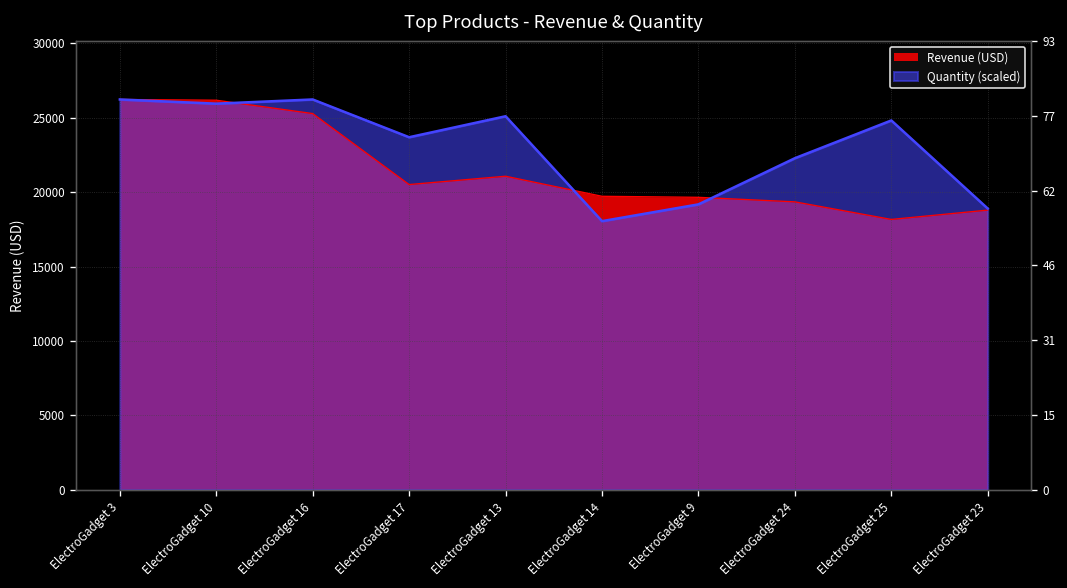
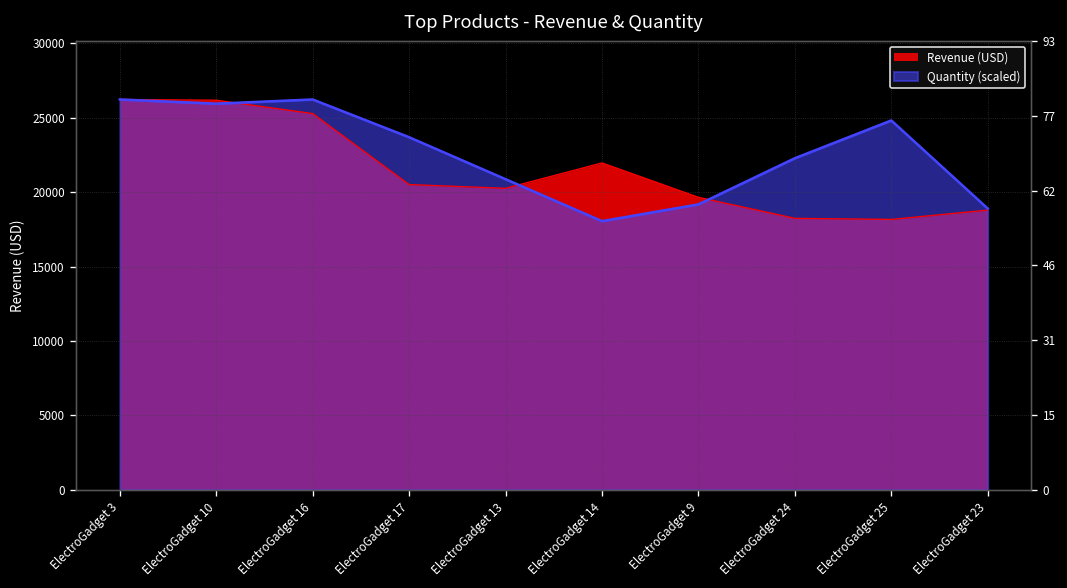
  {
    "Revenue (USD)": {
      "ElectroGadget 10": 26200,
      "ElectroGadget 16": 25300,
      "ElectroGadget 17": 20500,
-     "ElectroGadget 13": 21100,
-     "ElectroGadget 14": 19700,
+     "ElectroGadget 13": 20300,
+     "ElectroGadget 14": 22000,
      "ElectroGadget 9": 19700,
-     "ElectroGadget 24": 19300,
+     "ElectroGadget 24": 18200,
      "ElectroGadget 25": 18200
    },
    "Quantity (scaled)": {
      "ElectroGadget 10": 26000,
      "ElectroGadget 16": 26200,
      "ElectroGadget 17": 23700,
-     "ElectroGadget 13": 25100,
+     "ElectroGadget 13": 20900,
      "ElectroGadget 14": 18100,
      "ElectroGadget 9": 19200,
      "ElectroGadget 24": 22300,
      "ElectroGadget 25": 24800
    }
  }
